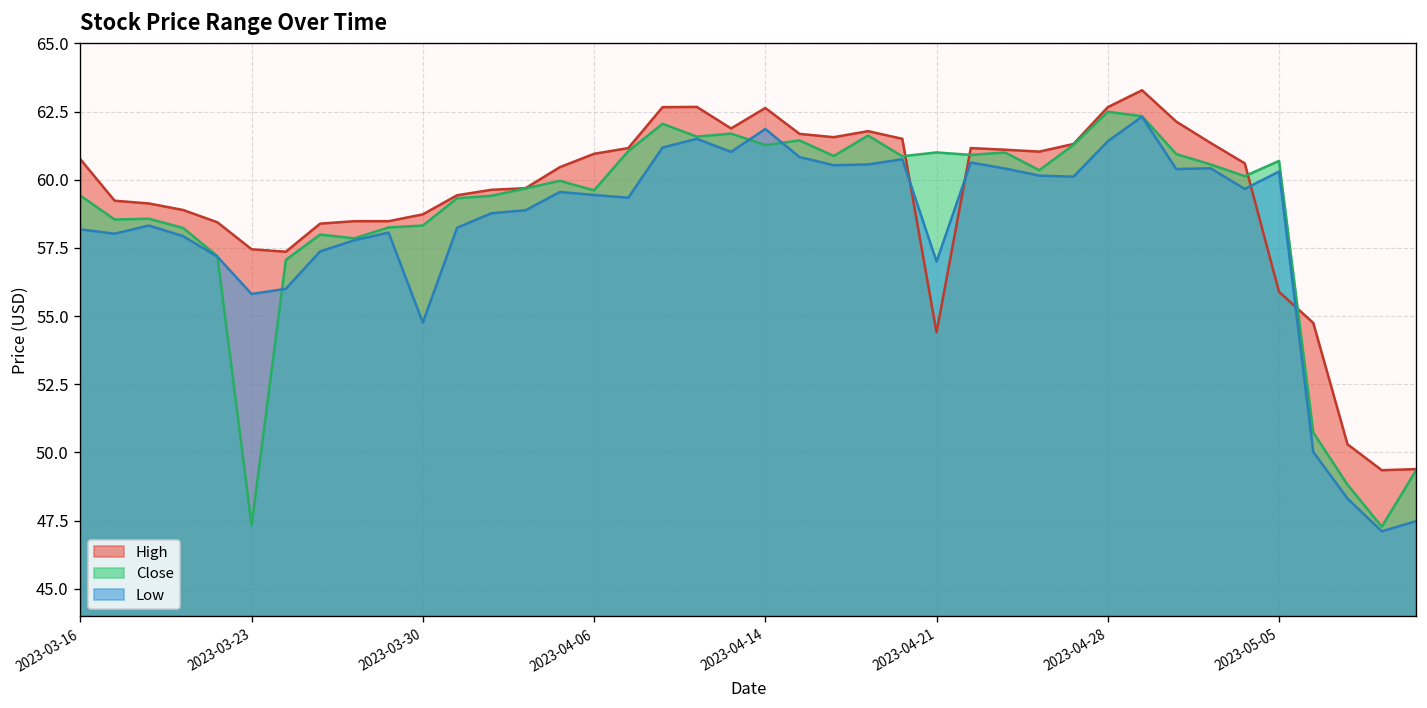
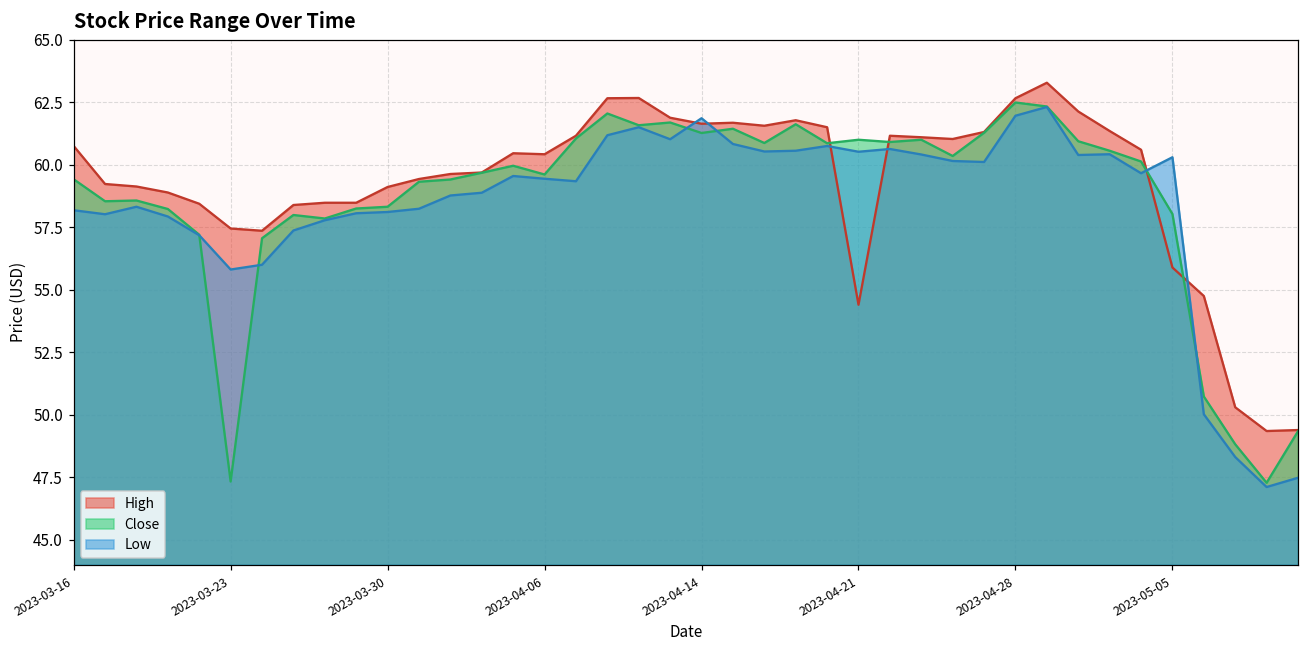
  {
    "High": {
      "2023-03-16": 60.8,
      "2023-03-23": 57.5,
-     "2023-03-30": 58.7,
-     "2023-04-06": 61.0,
-     "2023-04-14": 62.6,
+     "2023-03-30": 59.1,
+     "2023-04-06": 60.4,
+     "2023-04-14": 61.6,
      "2023-04-21": 54.4,
      "2023-04-28": 62.7,
      "2023-05-05": 55.9
    },
    "Close": {
      "2023-03-16": 59.4,
      "2023-03-23": 47.3,
      "2023-03-30": 58.3,
      "2023-04-06": 59.6,
      "2023-04-14": 61.3,
      "2023-04-21": 61.0,
      "2023-04-28": 62.5,
-     "2023-05-05": 60.7
+     "2023-05-05": 58.0
    },
    "Low": {
      "2023-03-16": 58.2,
      "2023-03-23": 55.8,
-     "2023-03-30": 54.8,
+     "2023-03-30": 58.1,
      "2023-04-06": 59.4,
      "2023-04-14": 61.9,
-     "2023-04-21": 57.0,
-     "2023-04-28": 61.4,
+     "2023-04-21": 60.5,
+     "2023-04-28": 62.0,
      "2023-05-05": 60.3
    }
  }
